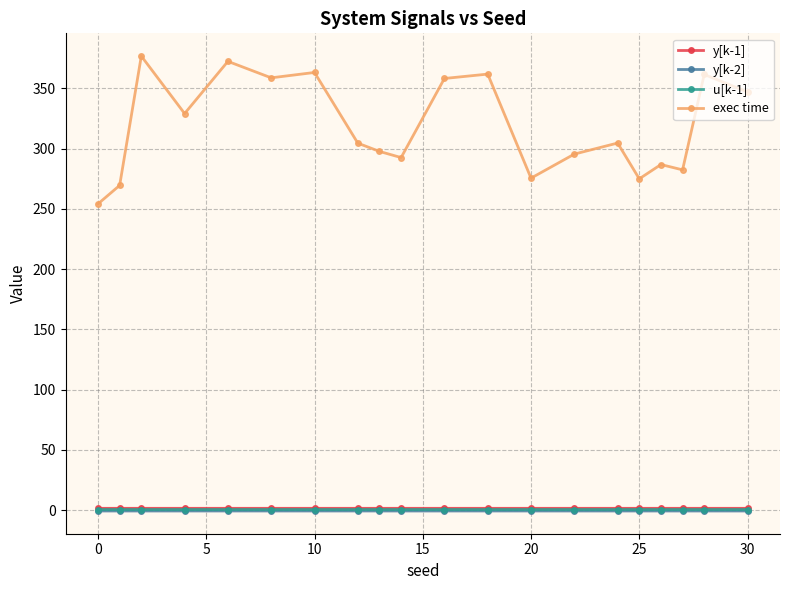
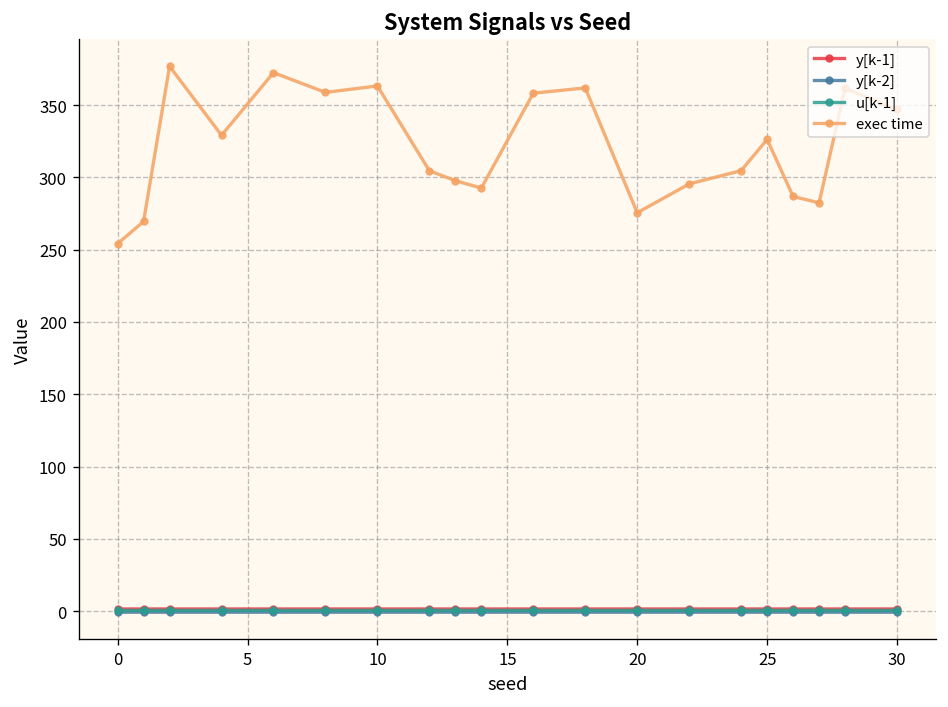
  {
    "exec time": {
      "0": 254,
      "10": 363,
      "20": 275,
-     "25": 275
+     "25": 326
    }
  }
